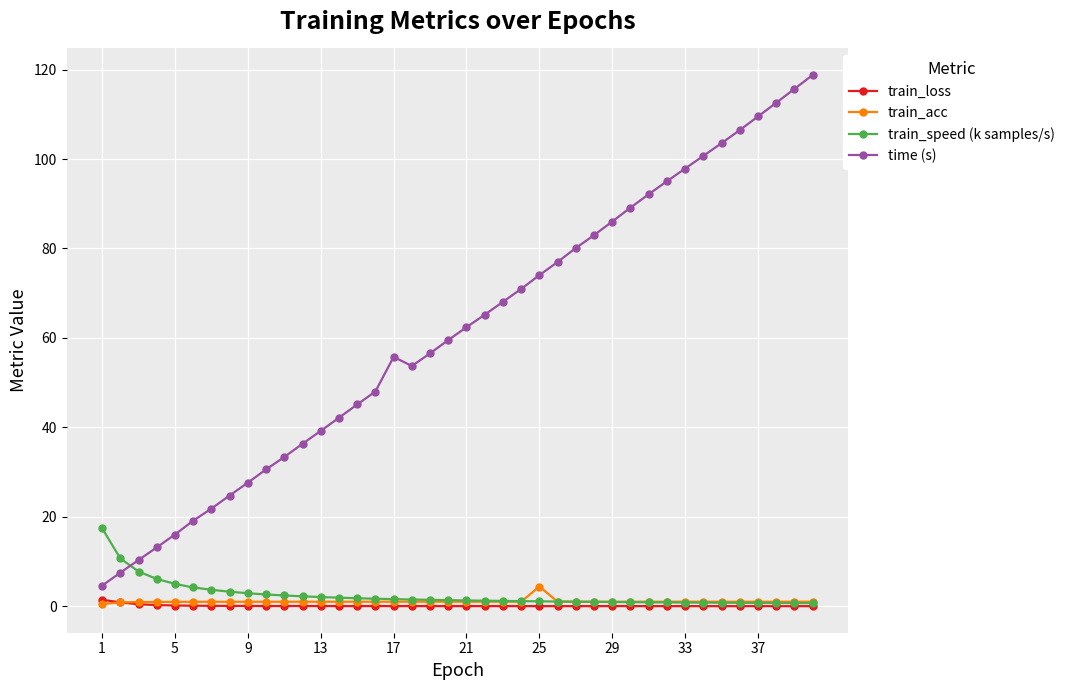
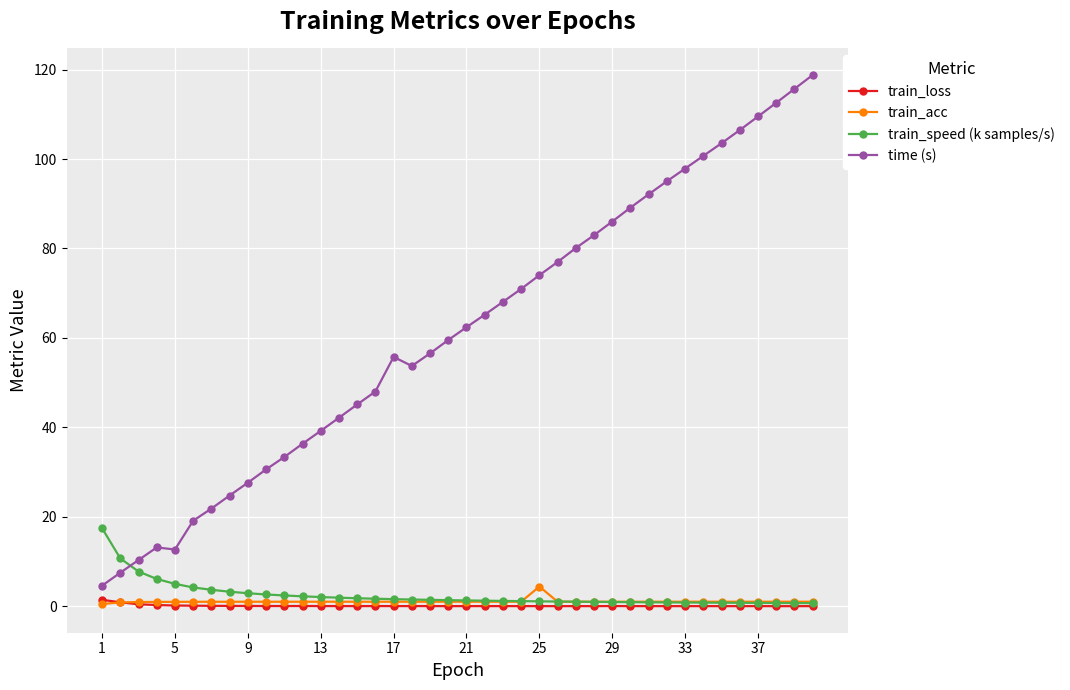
  {
    "train_loss": {
      "1": 1,
      "5": 0,
      "9": 0,
      "13": 0,
      "17": 0,
      "21": 0,
      "25": 0,
      "29": 0,
      "33": 0,
      "37": 0
    },
    "train_acc": {
      "1": 0,
      "5": 1,
      "9": 1,
      "13": 1,
      "17": 1,
      "25": 4
    },
    "train_speed (k samples/s)": {
      "1": 17,
      "5": 5,
      "9": 3,
      "13": 2,
      "17": 2,
      "25": 1
    },
    "time (s)": {
      "1": 5,
-     "5": 16,
+     "5": 13,
      "9": 28,
      "13": 39,
      "17": 56,
      "21": 62,
      "25": 74,
      "29": 86,
      "33": 98,
      "37": 110
    }
  }
